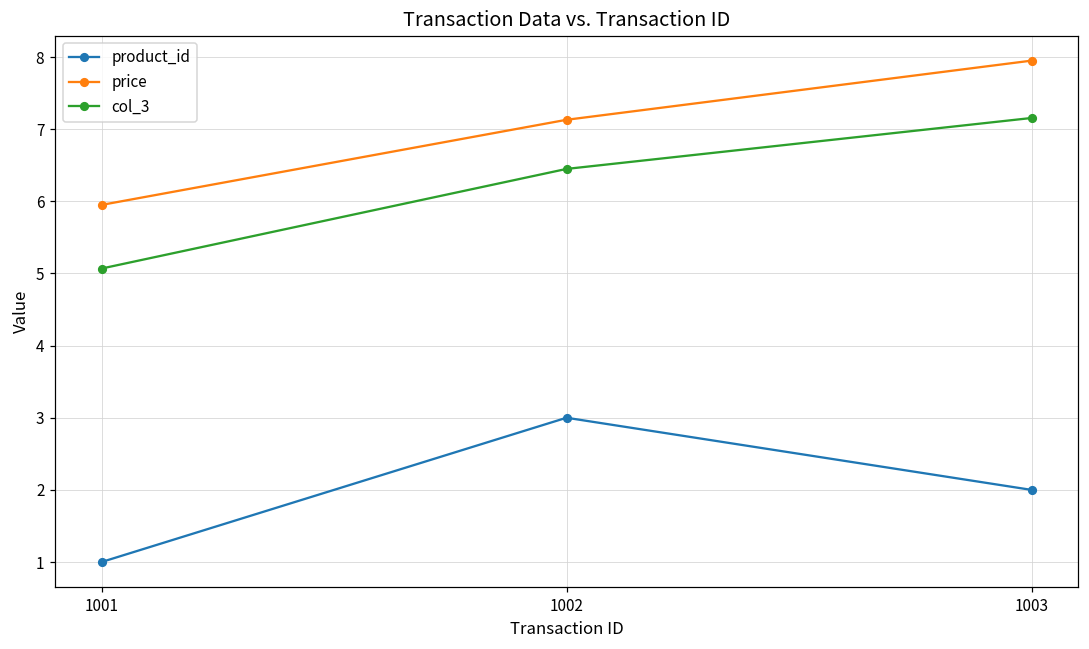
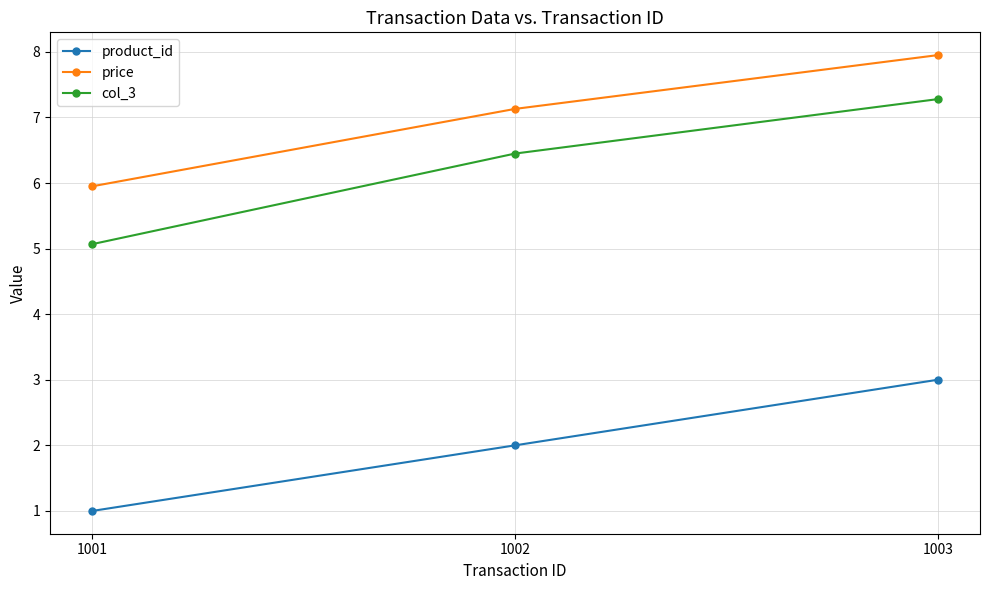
  {
    "product_id": {
      "1001": 1,
-     "1002": 3,
-     "1003": 2
+     "1002": 2,
+     "1003": 3
    },
    "price": {
      "1001": 6.0,
      "1002": 7.1,
      "1003": 8.0
    },
    "col_3": {
      "1001": 5.1,
      "1002": 6.4,
-     "1003": 7.2
+     "1003": 7.3
    }
  }
